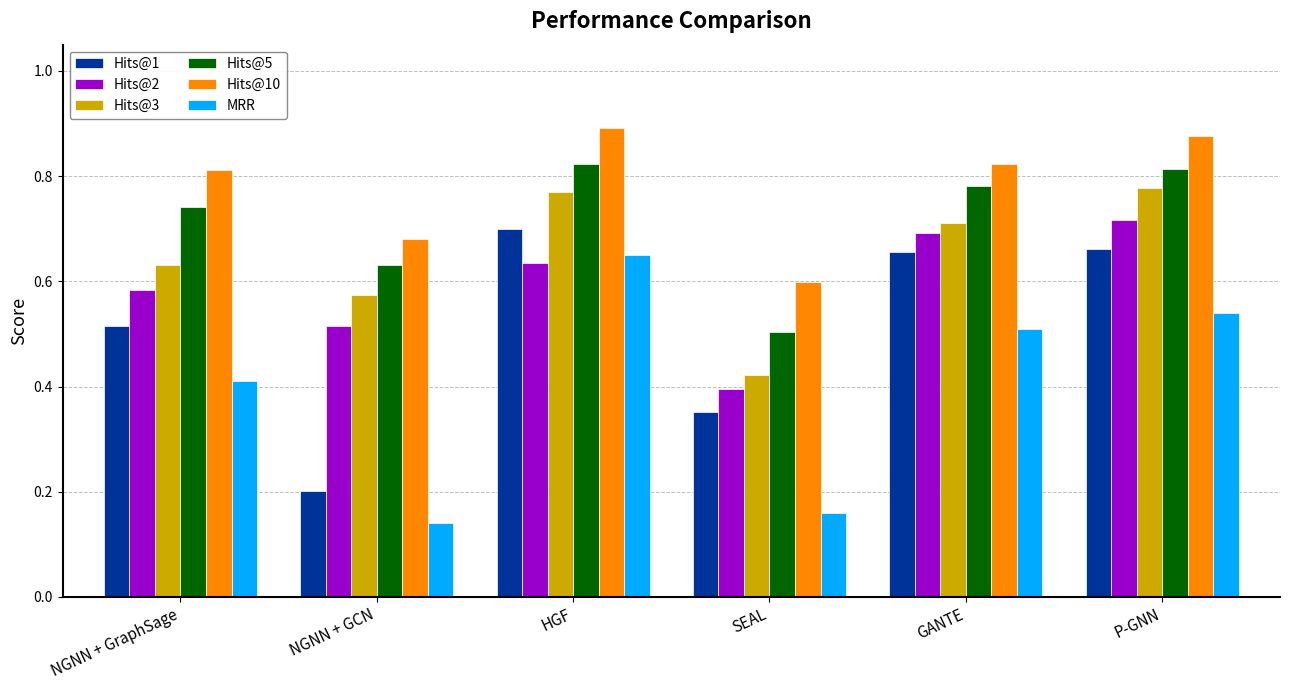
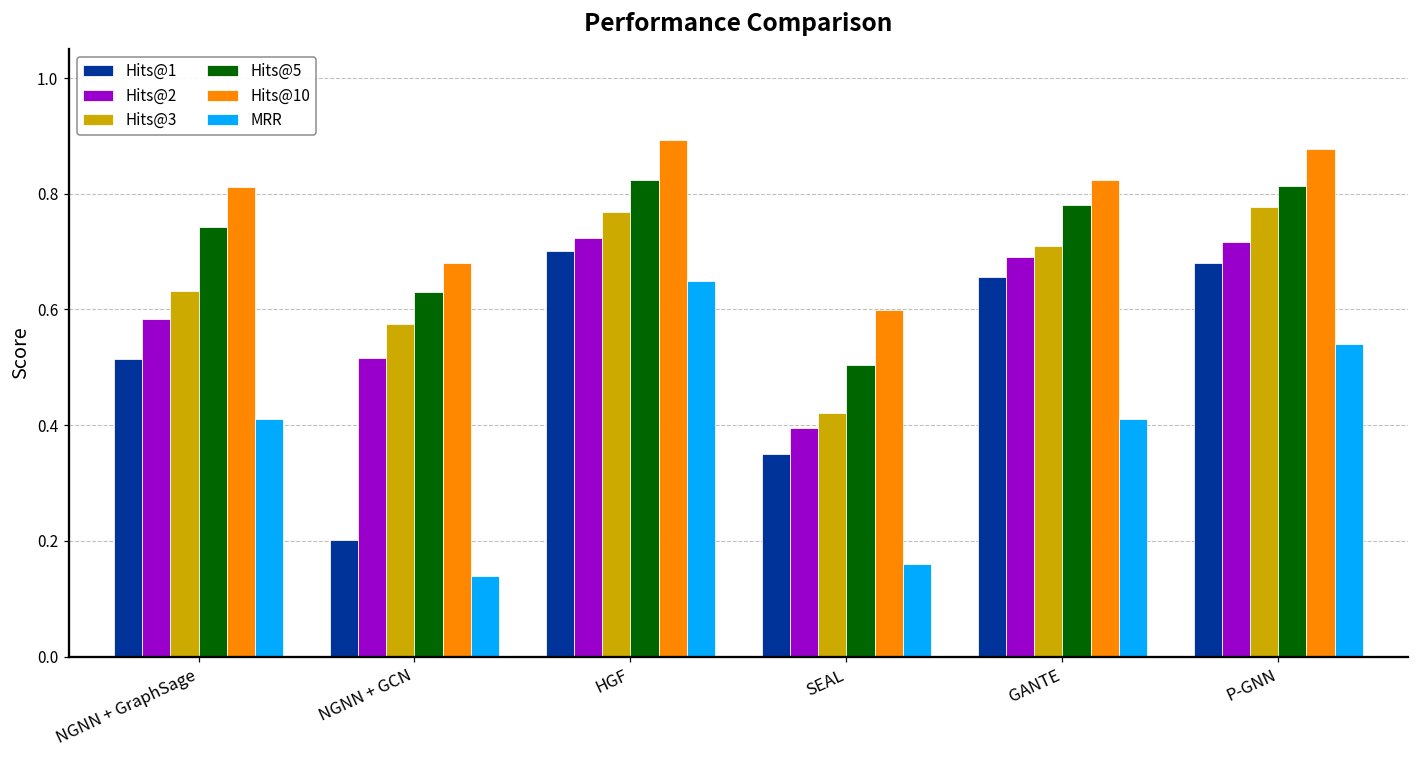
  {
    "Hits@1": {
      "NGNN + GraphSage": 0.51,
      "NGNN + GCN": 0.20,
      "HGF": 0.70,
      "SEAL": 0.35,
      "GANTE": 0.66,
-     "P-GNN": 0.66
+     "P-GNN": 0.68
    },
    "Hits@2": {
      "NGNN + GraphSage": 0.58,
      "NGNN + GCN": 0.52,
-     "HGF": 0.63,
+     "HGF": 0.72,
      "SEAL": 0.39,
      "GANTE": 0.69,
      "P-GNN": 0.72
    },
    "Hits@3": {
      "NGNN + GraphSage": 0.63,
      "NGNN + GCN": 0.57,
      "HGF": 0.77,
      "SEAL": 0.42,
      "GANTE": 0.71,
      "P-GNN": 0.78
    },
    "Hits@5": {
      "NGNN + GraphSage": 0.74,
      "NGNN + GCN": 0.63,
      "HGF": 0.82,
      "SEAL": 0.50,
      "GANTE": 0.78,
      "P-GNN": 0.81
    },
    "Hits@10": {
      "NGNN + GraphSage": 0.81,
      "NGNN + GCN": 0.68,
      "HGF": 0.89,
      "SEAL": 0.60,
      "GANTE": 0.82,
      "P-GNN": 0.88
    },
    "MRR": {
      "NGNN + GraphSage": 0.41,
      "NGNN + GCN": 0.14,
      "HGF": 0.65,
      "SEAL": 0.16,
-     "GANTE": 0.51,
+     "GANTE": 0.41,
      "P-GNN": 0.54
    }
  }
